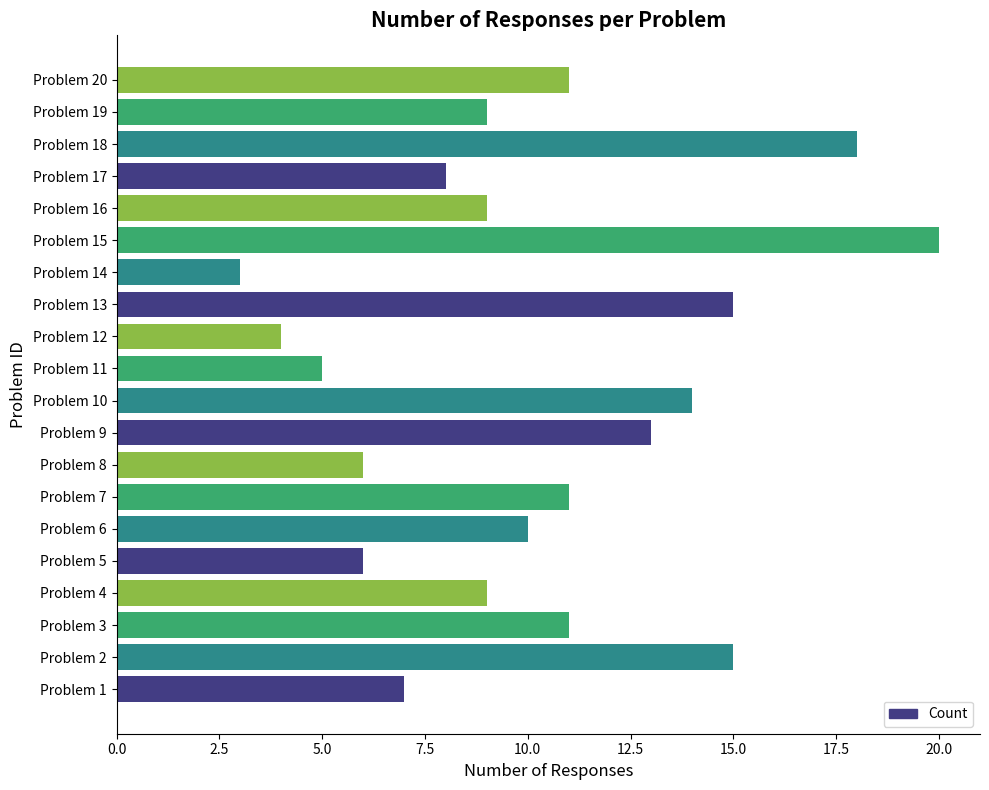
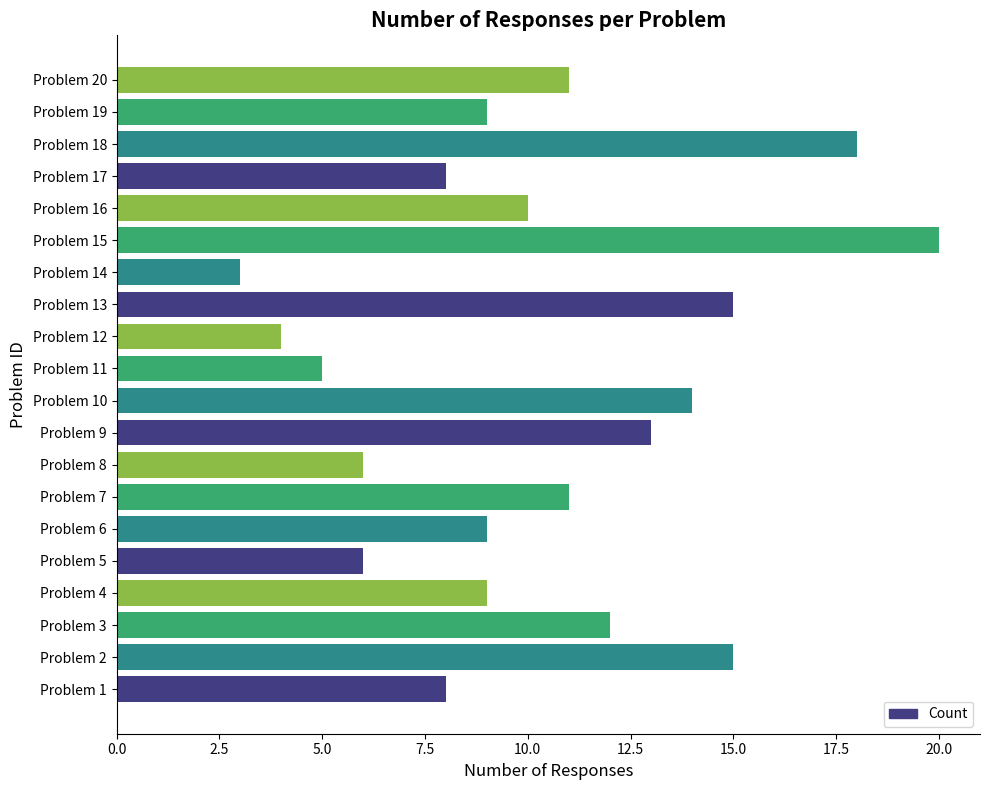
  {
    "Problem 20": 11,
    "Problem 19": 9,
    "Problem 18": 18,
    "Problem 17": 8,
-   "Problem 16": 9,
+   "Problem 16": 10,
    "Problem 15": 20,
    "Problem 14": 3,
    "Problem 13": 15,
    "Problem 12": 4,
    "Problem 11": 5,
    "Problem 10": 14,
    "Problem 9": 13,
    "Problem 8": 6,
    "Problem 7": 11,
-   "Problem 6": 10,
+   "Problem 6": 9,
    "Problem 5": 6,
    "Problem 4": 9,
-   "Problem 3": 11,
+   "Problem 3": 12,
    "Problem 2": 15,
-   "Problem 1": 7
+   "Problem 1": 8
  }
